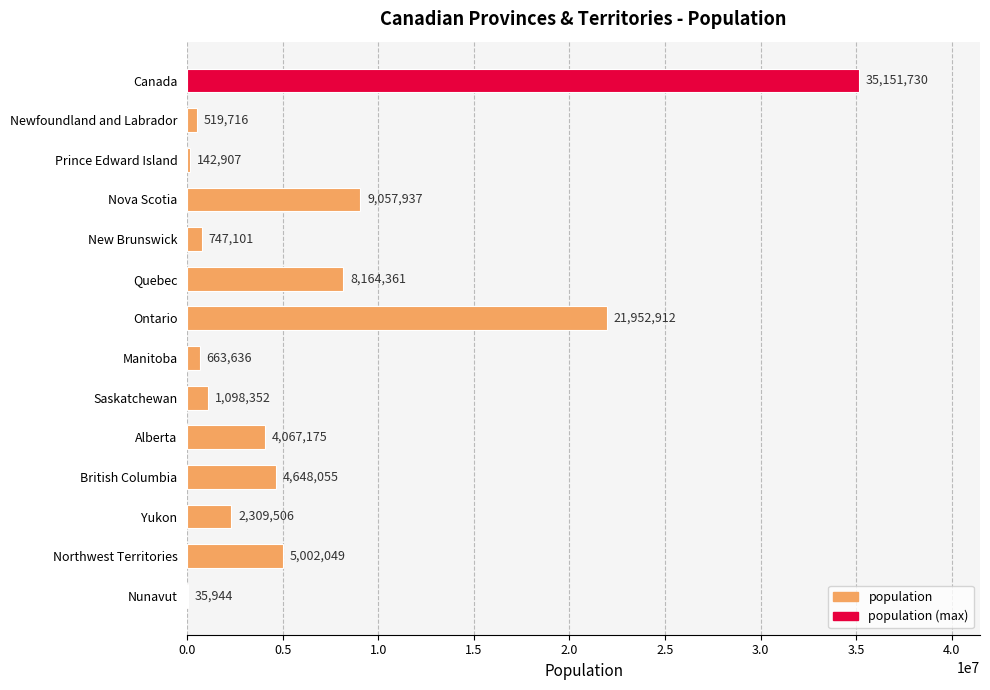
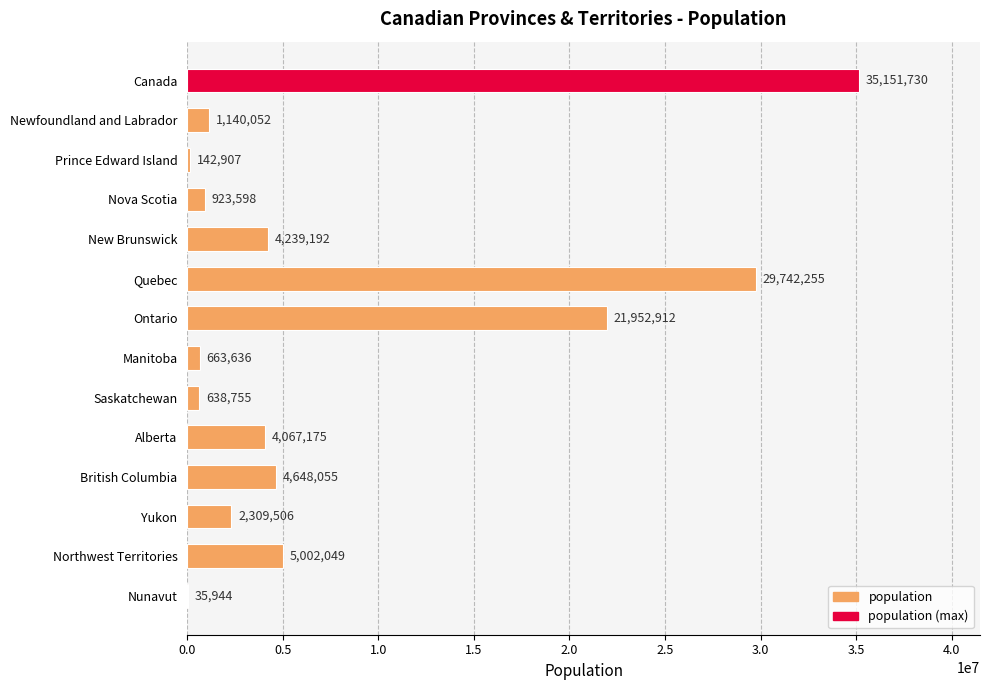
  {
    "Canada": "35,151,730",
-   "Newfoundland and Labrador": "519,716",
+   "Newfoundland and Labrador": "1,140,052",
    "Prince Edward Island": "142,907",
-   "Nova Scotia": "9,057,937",
-   "New Brunswick": "747,101",
-   "Quebec": "8,164,361",
+   "Nova Scotia": "923,598",
+   "New Brunswick": "4,239,192",
+   "Quebec": "29,742,255",
    "Ontario": "21,952,912",
    "Manitoba": "663,636",
-   "Saskatchewan": "1,098,352",
+   "Saskatchewan": "638,755",
    "Alberta": "4,067,175",
    "British Columbia": "4,648,055",
    "Yukon": "2,309,506",
    "Northwest Territories": "5,002,049",
    "Nunavut": "35,944"
  }
